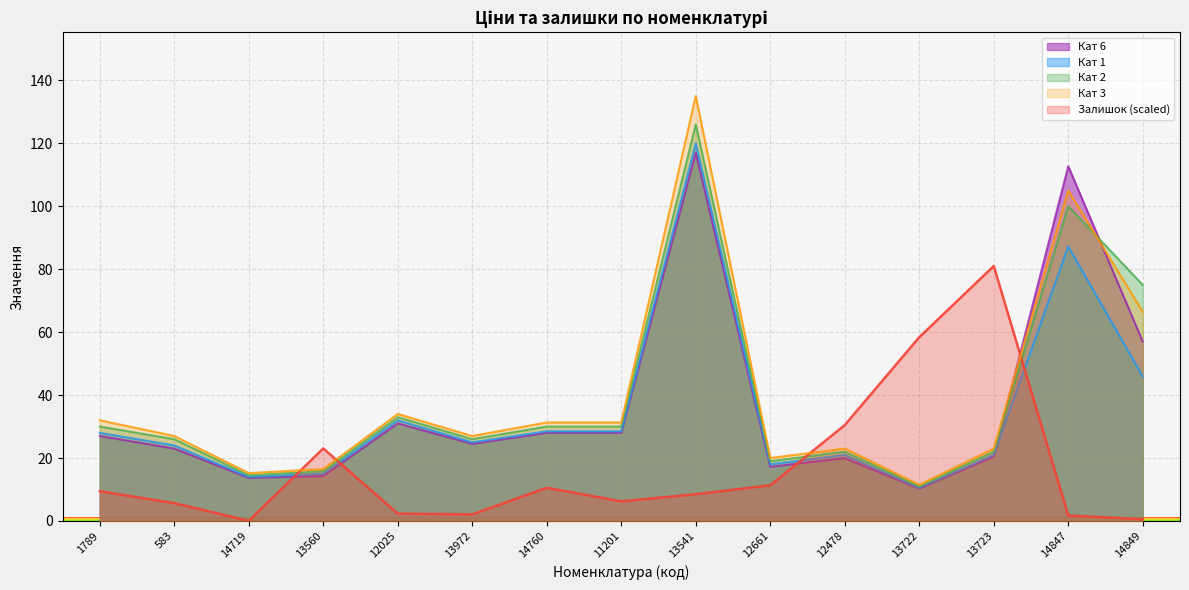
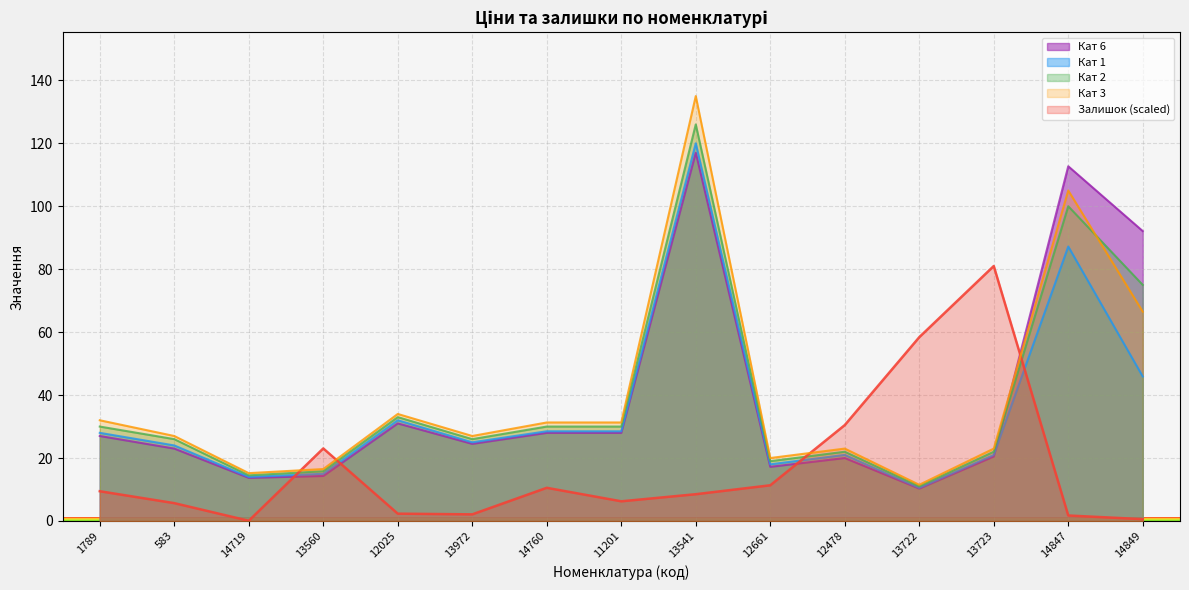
  {
    "Кат 6": {
      "1789": 27,
      "583": 23,
      "12025": 31,
      "13541": 117,
      "12478": 20,
      "14847": 113,
-     "14849": 57
+     "14849": 92
    },
    "Кат 1": {
      "1789": 28,
      "583": 24,
      "12025": 32,
      "13541": 120,
      "12478": 21,
      "14847": 87,
      "14849": 46
    },
    "Кат 2": {
      "1789": 30,
      "583": 26,
      "12025": 33,
      "13972": 26,
      "14760": 30,
      "11201": 30,
      "13541": 126,
      "12661": 19,
      "12478": 22,
      "13723": 22,
      "14847": 100,
      "14849": 75
    }
  }
